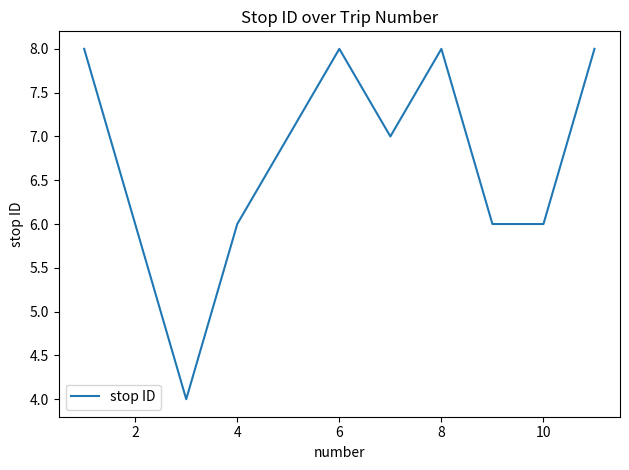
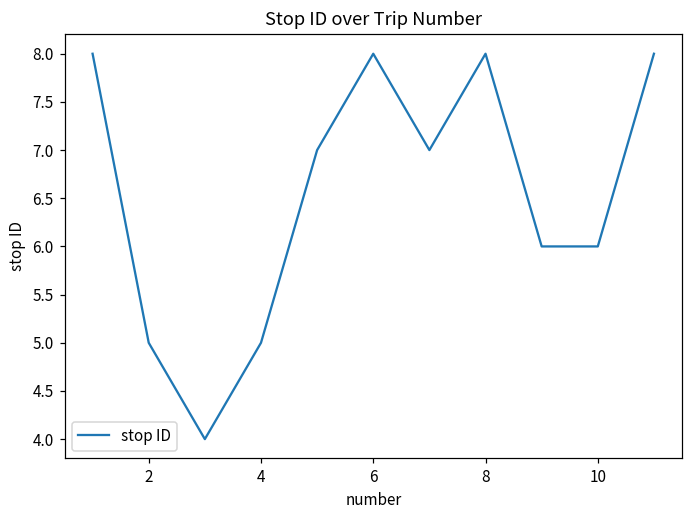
  {
-   "2": 6,
-   "4": 6,
+   "2": 5,
+   "4": 5,
    "6": 8,
    "8": 8,
    "10": 6
  }
